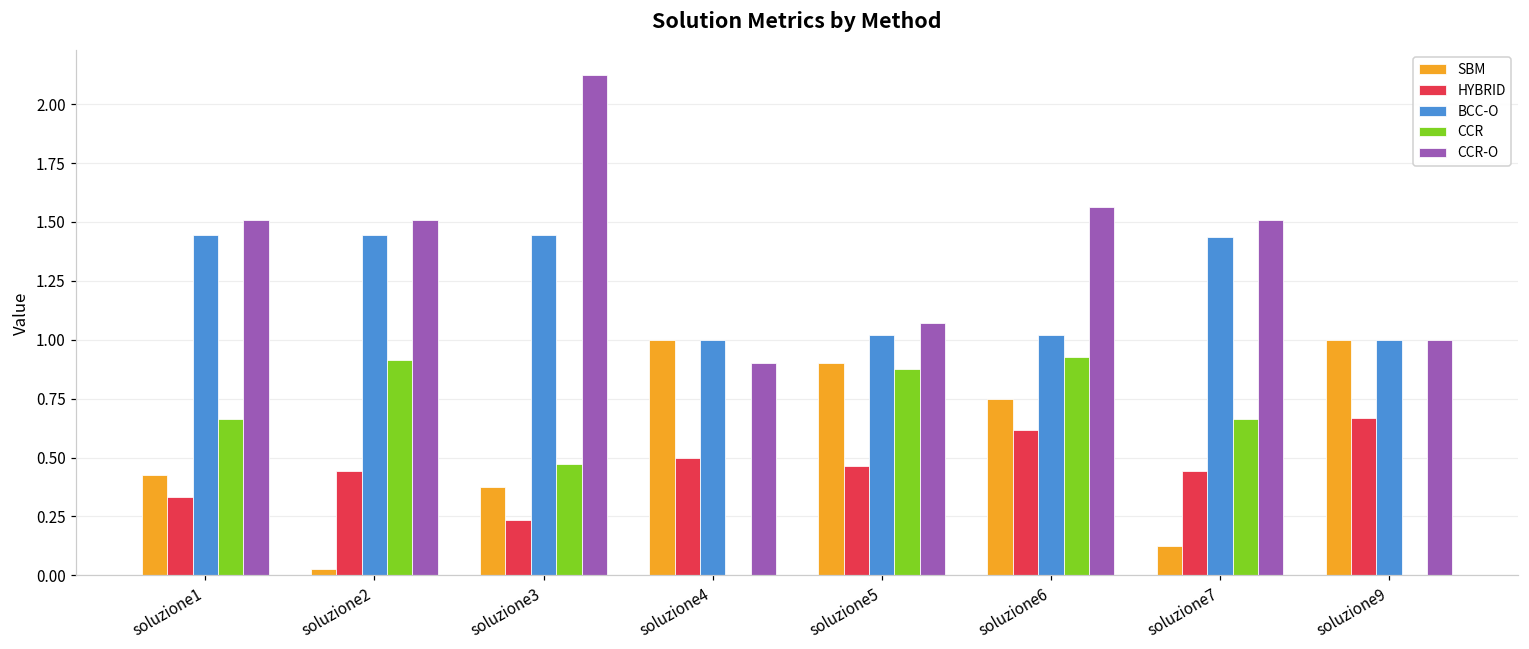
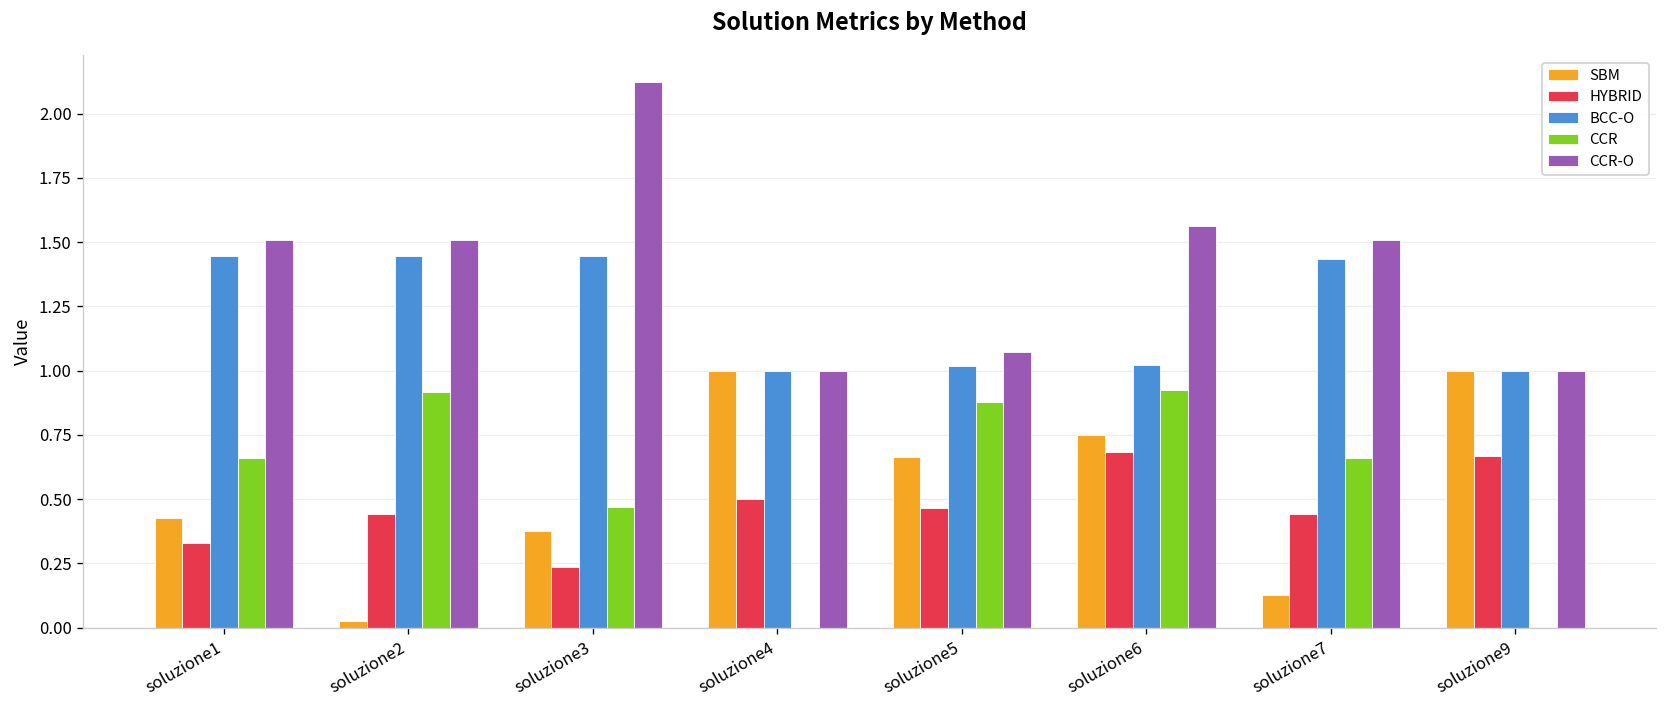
  {
    "SBM": {
      "soluzione1": 0.43,
      "soluzione2": 0.03,
      "soluzione3": 0.38,
      "soluzione4": 1.00,
-     "soluzione5": 0.90,
+     "soluzione5": 0.66,
      "soluzione6": 0.75,
      "soluzione7": 0.13,
      "soluzione9": 1.00
    },
    "HYBRID": {
      "soluzione1": 0.33,
      "soluzione2": 0.44,
      "soluzione3": 0.24,
      "soluzione4": 0.50,
      "soluzione5": 0.47,
-     "soluzione6": 0.62,
+     "soluzione6": 0.68,
      "soluzione7": 0.44,
      "soluzione9": 0.67
    },
    "BCC-O": {
      "soluzione1": 1.45,
      "soluzione2": 1.45,
      "soluzione3": 1.45,
      "soluzione4": 1.00,
      "soluzione5": 1.02,
      "soluzione6": 1.02,
      "soluzione7": 1.44,
      "soluzione9": 1.00
    },
    "CCR": {
      "soluzione1": 0.66,
      "soluzione2": 0.92,
      "soluzione3": 0.47,
      "soluzione4": 0.00,
      "soluzione5": 0.88,
      "soluzione6": 0.93,
      "soluzione7": 0.66,
      "soluzione9": 0.00
    },
    "CCR-O": {
      "soluzione1": 1.5,
      "soluzione2": 1.5,
      "soluzione3": 2.12,
-     "soluzione4": 0.9,
+     "soluzione4": 1.0,
      "soluzione5": 1.07,
      "soluzione6": 1.56,
      "soluzione7": 1.5,
      "soluzione9": 1.0
    }
  }
